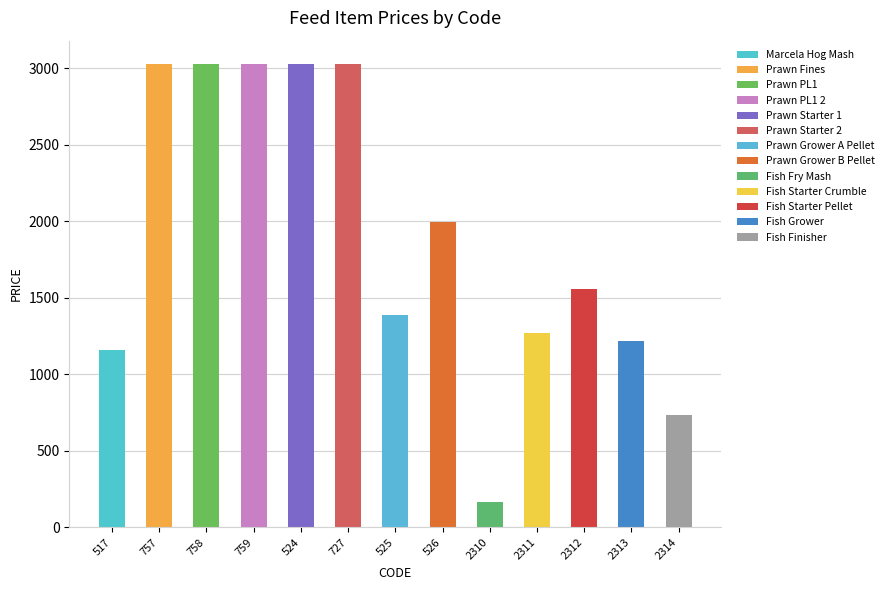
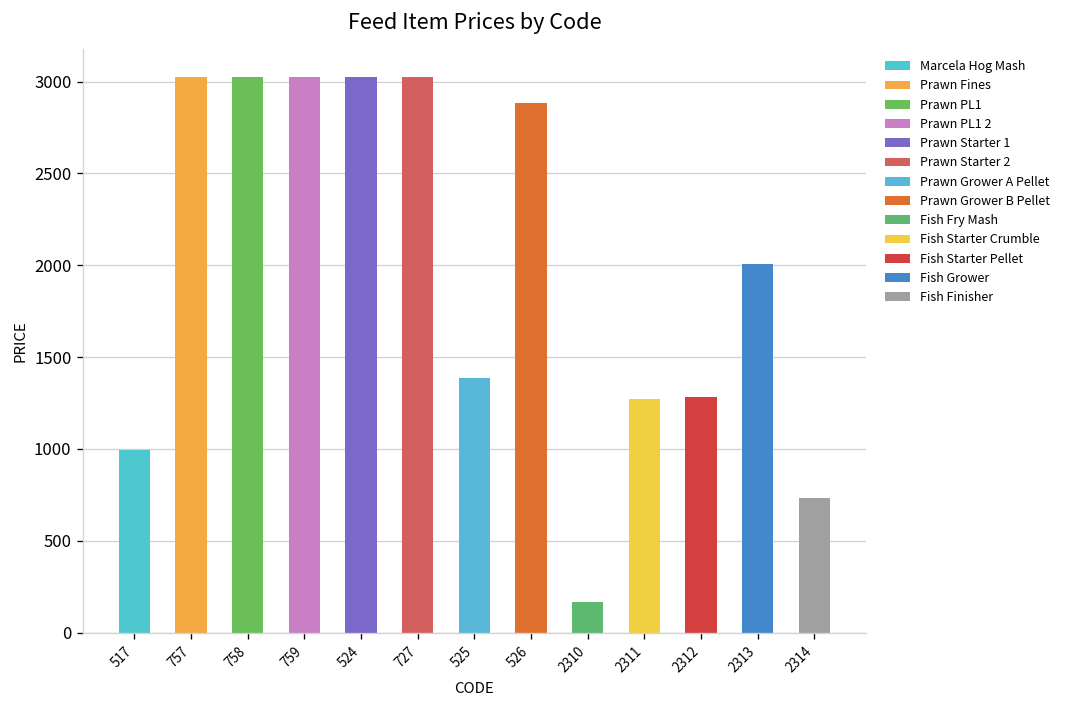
  {
-   "517": 1160,
+   "517": 990,
    "757": 3030,
    "758": 3030,
    "759": 3030,
    "524": 3030,
    "727": 3030,
    "525": 1390,
-   "526": 1990,
+   "526": 2880,
    "2310": 160,
    "2311": 1270,
-   "2312": 1550,
-   "2313": 1210,
+   "2312": 1280,
+   "2313": 2010,
    "2314": 730
  }
